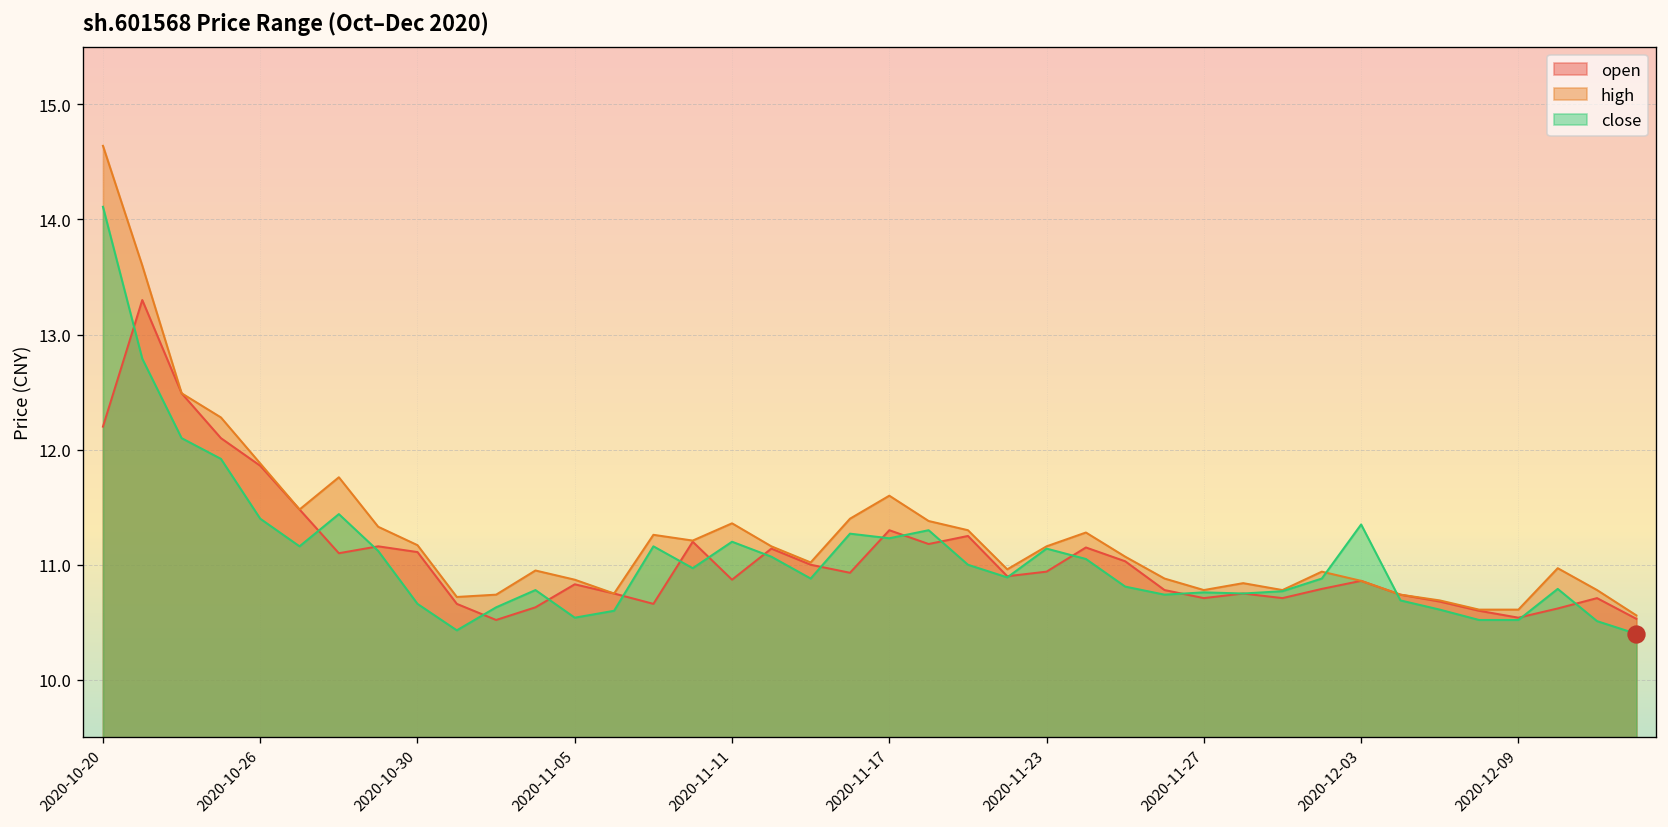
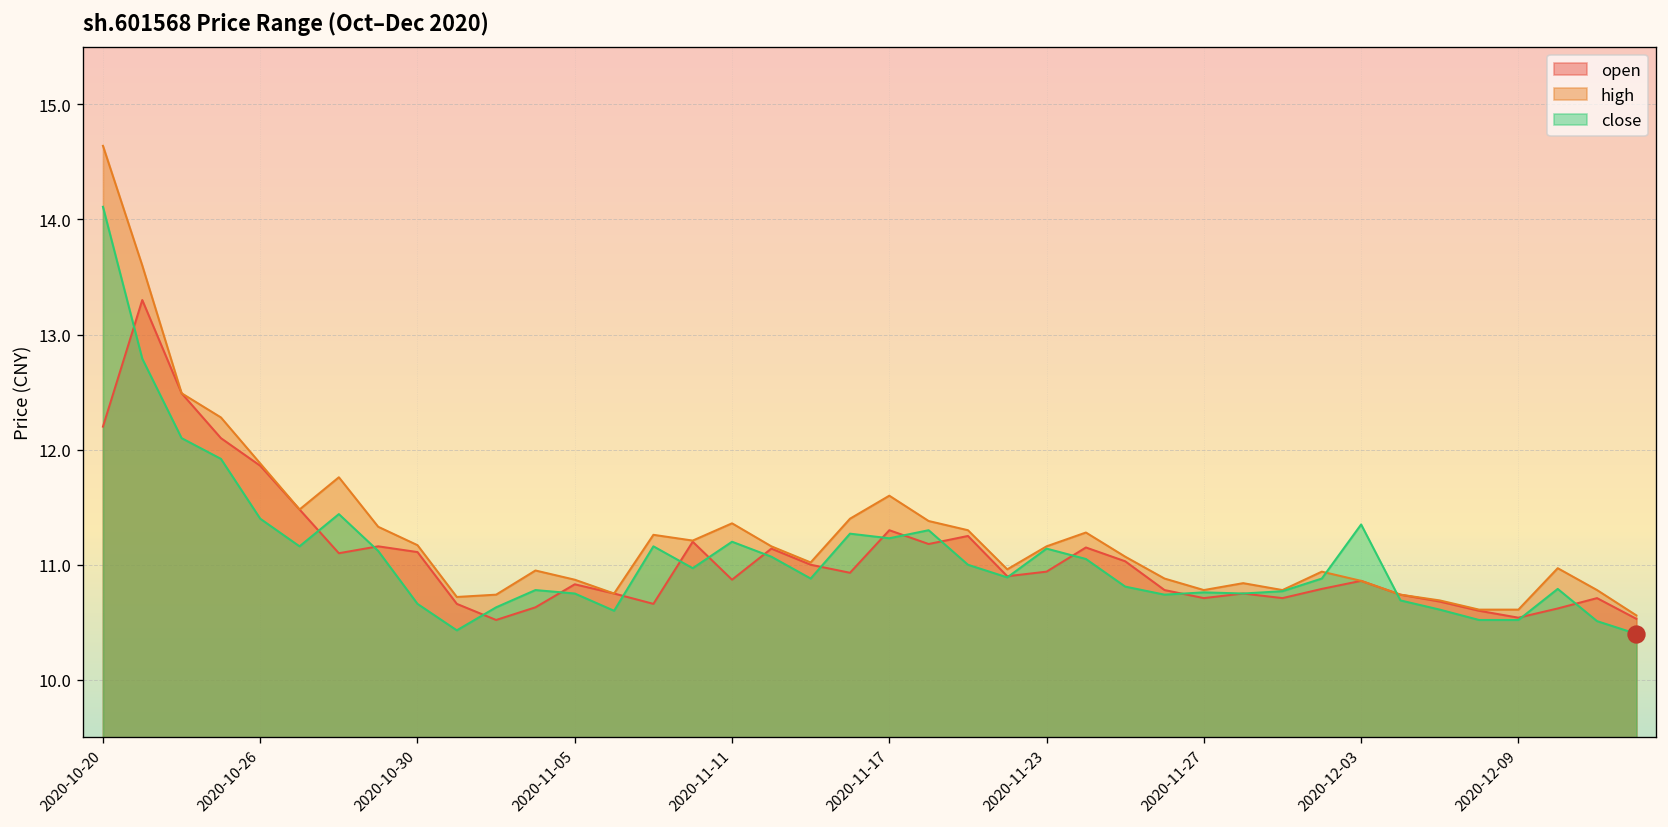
  {
    "close": {
      "2020-10-20": 14.1,
      "2020-10-26": 11.4,
      "2020-10-30": 10.7,
-     "2020-11-05": 10.5,
+     "2020-11-05": 10.8,
      "2020-11-11": 11.2,
      "2020-11-17": 11.2,
      "2020-12-03": 11.4
    }
  }
